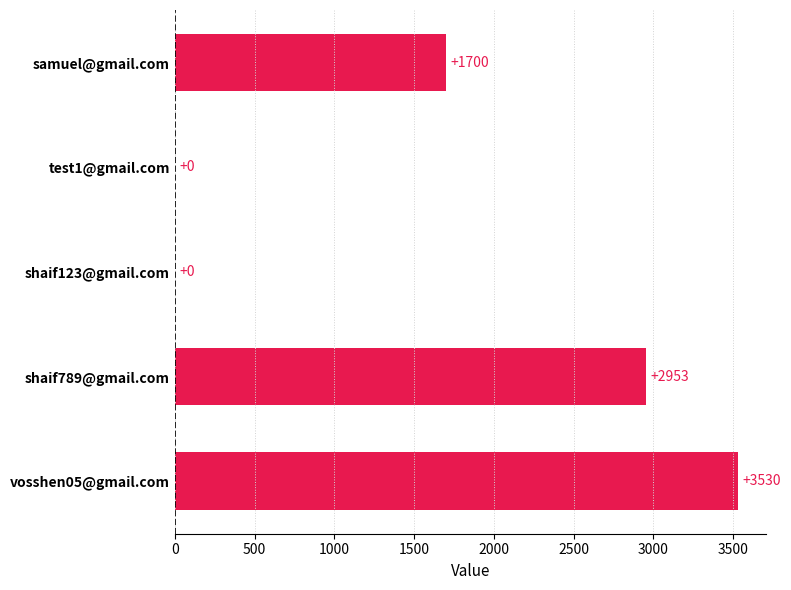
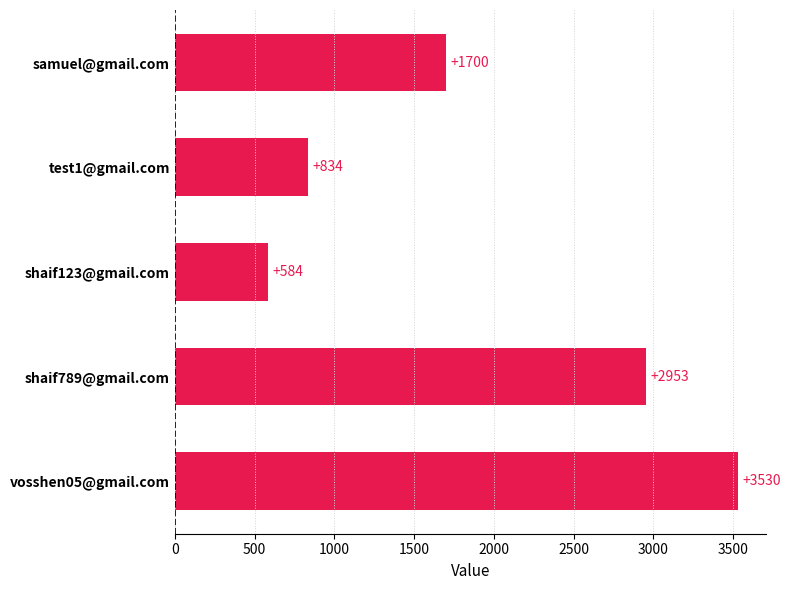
  {
    "samuel@gmail.com": "+1700",
-   "test1@gmail.com": "+0",
-   "shaif123@gmail.com": "+0",
+   "test1@gmail.com": "+834",
+   "shaif123@gmail.com": "+584",
    "shaif789@gmail.com": "+2953",
    "vosshen05@gmail.com": "+3530"
  }
